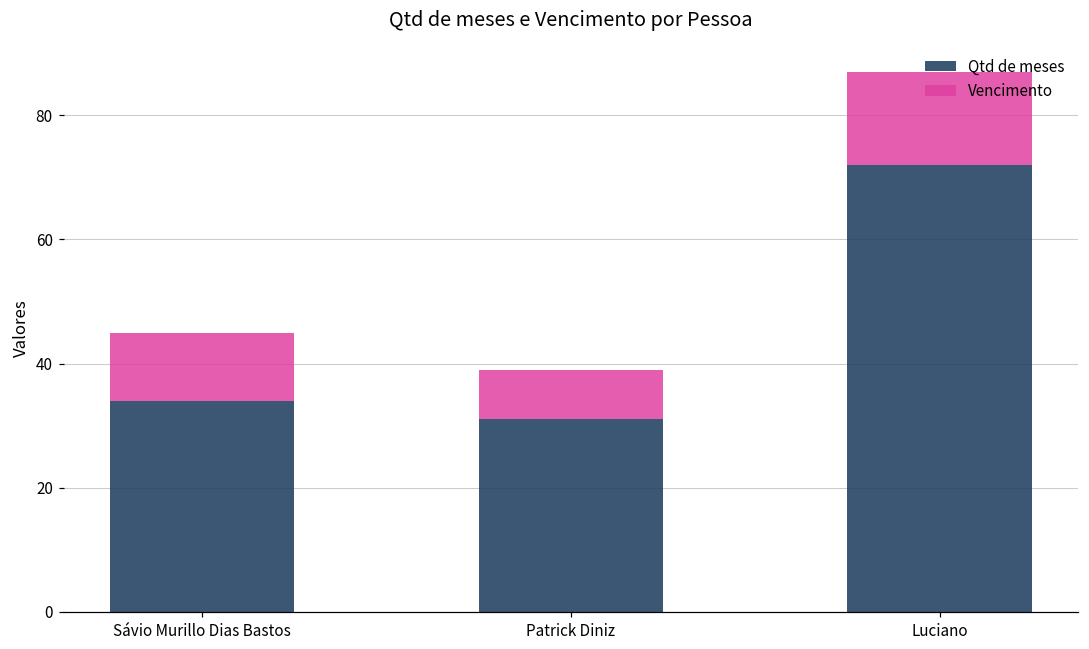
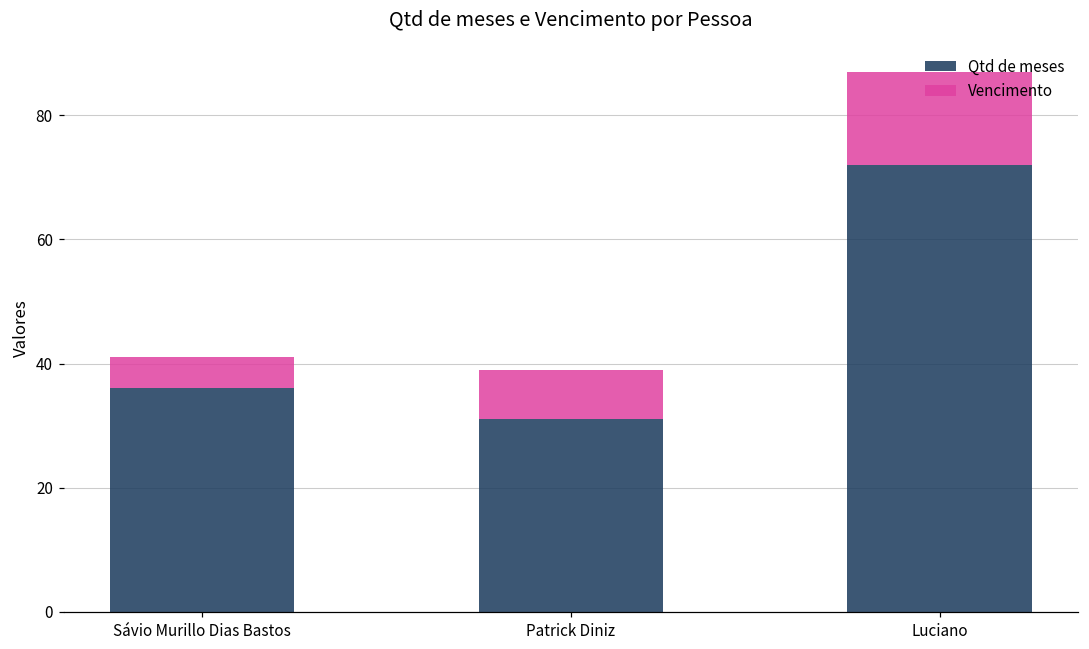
  {
    "Qtd de meses": {
-     "Sávio Murillo Dias Bastos": 34,
+     "Sávio Murillo Dias Bastos": 36,
      "Patrick Diniz": 31,
      "Luciano": 72
    },
    "Vencimento": {
-     "Sávio Murillo Dias Bastos": 11,
+     "Sávio Murillo Dias Bastos": 5,
      "Patrick Diniz": 8,
      "Luciano": 15
    }
  }
